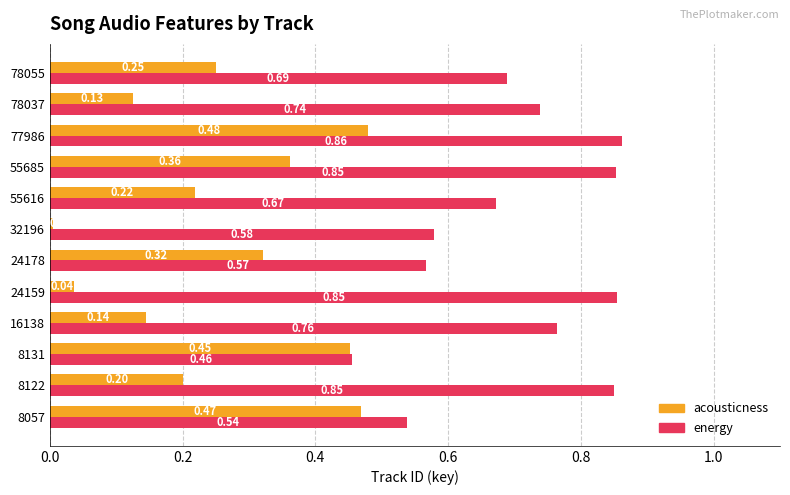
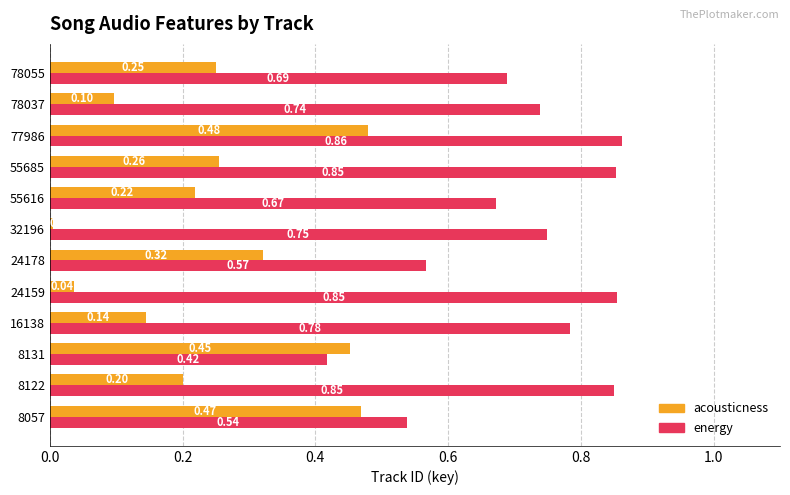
  {
    "acousticness": {
      "78055": 0.25,
-     "78037": 0.13,
+     "78037": 0.10,
      "77986": 0.48,
-     "55685": 0.36,
+     "55685": 0.26,
      "55616": 0.22,
      "24178": 0.32,
      "24159": 0.04,
      "16138": 0.14,
      "8122": 0.20,
      "8057": 0.47
    },
    "energy": {
      "78055": 0.69,
      "78037": 0.74,
      "77986": 0.86,
      "55685": 0.85,
      "55616": 0.67,
-     "32196": 0.58,
+     "32196": 0.75,
      "24178": 0.57,
      "24159": 0.85,
-     "16138": 0.76,
-     "8131": 0.46,
+     "16138": 0.78,
+     "8131": 0.42,
      "8122": 0.85,
      "8057": 0.54
    }
  }
